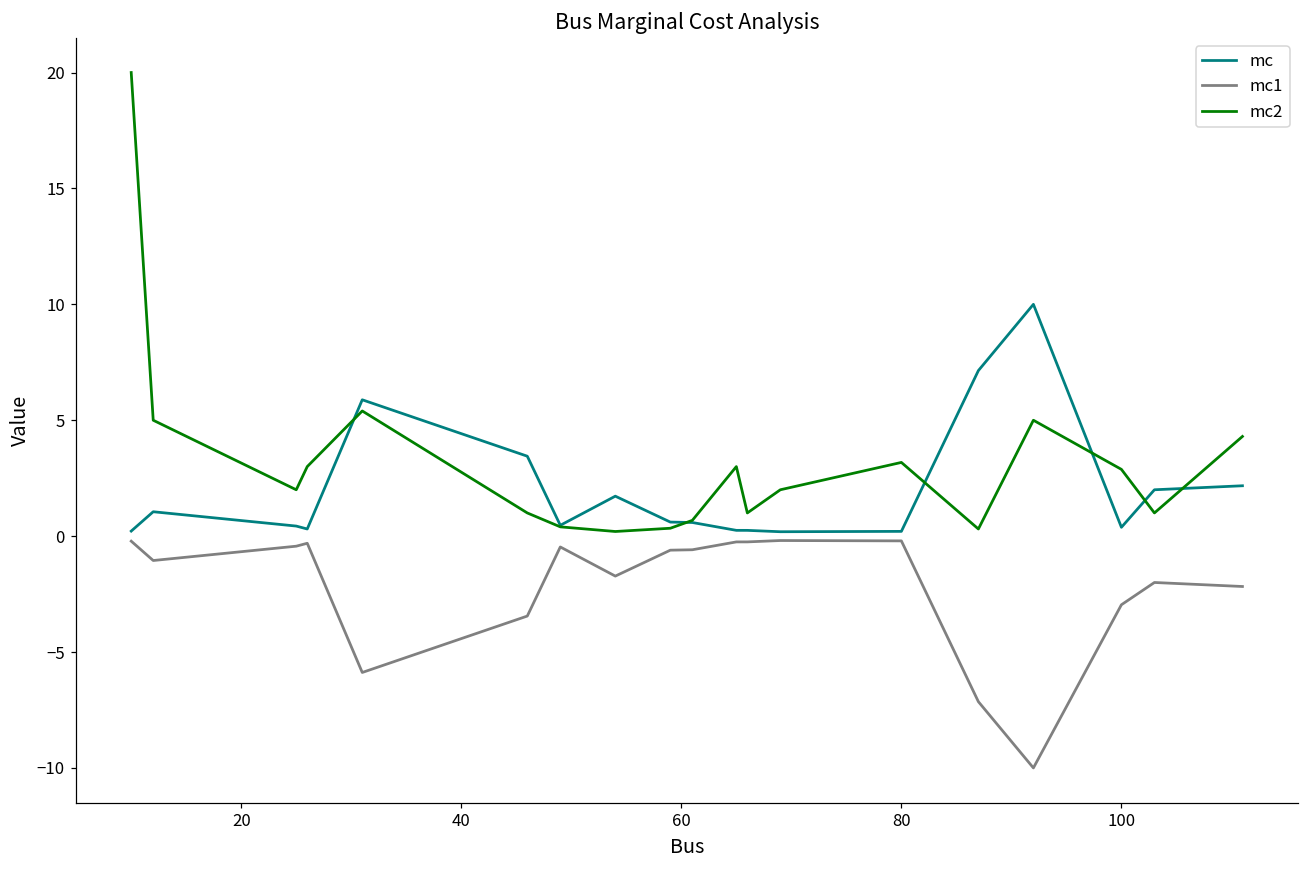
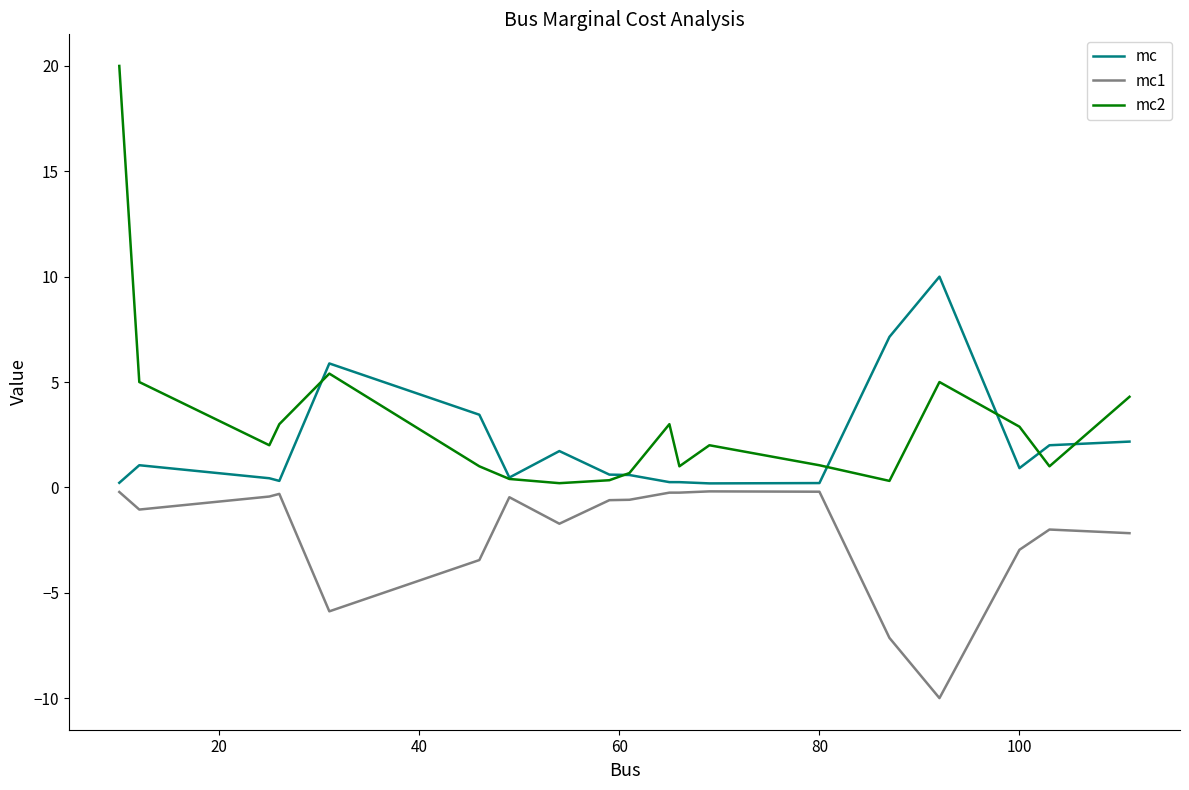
  {
    "mc": {
      "80": 0.2,
-     "100": 0.4
+     "100": 0.9
    },
    "mc1": {
      "80": -0.2,
      "100": -3.0
    },
    "mc2": {
-     "80": 3.2,
+     "80": 1.1,
      "100": 2.9
    }
  }
